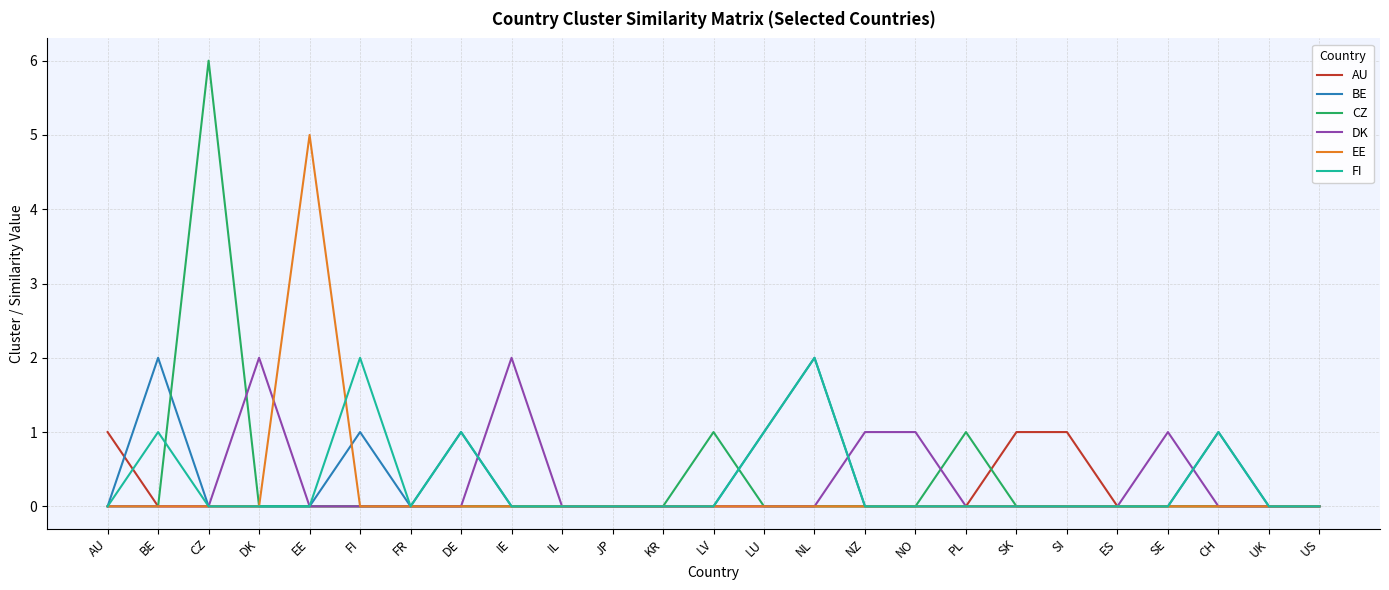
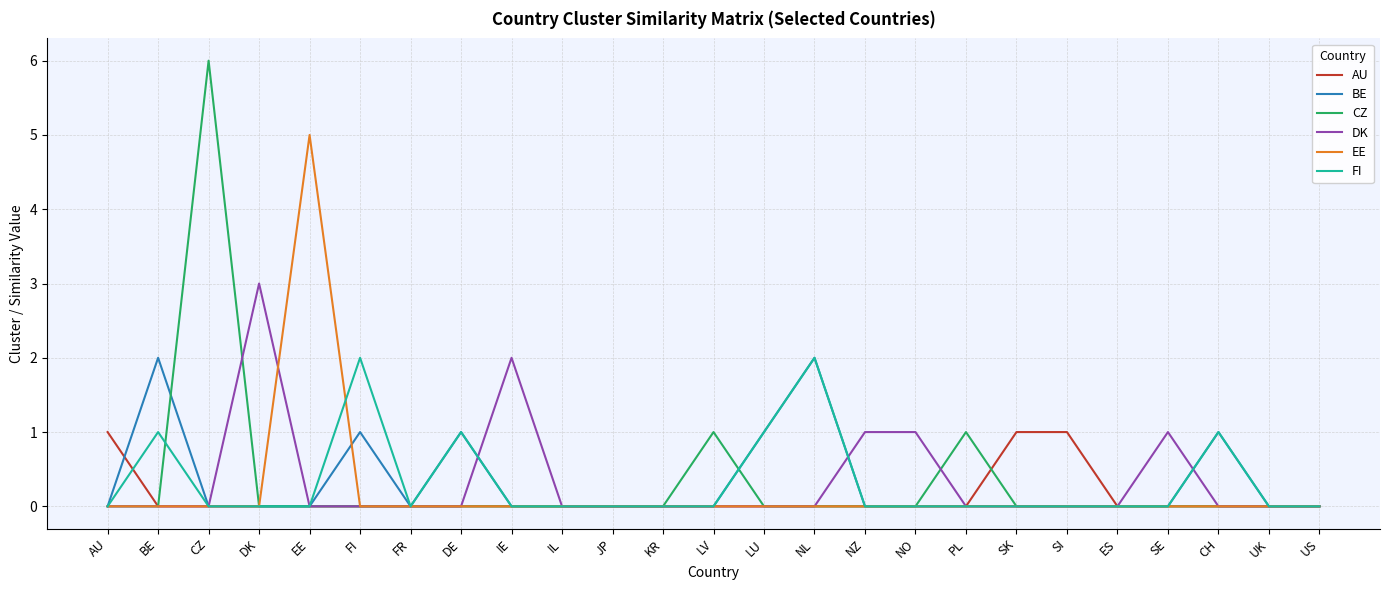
  {
    "AU": {
      "AU": 1,
      "SK": 1,
      "SI": 1
    },
    "BE": {
      "BE": 2,
      "FI": 1
    },
    "CZ": {
      "CZ": 6,
      "LV": 1,
      "PL": 1
    },
    "DK": {
-     "DK": 2,
+     "DK": 3,
      "IE": 2,
      "NZ": 1,
      "NO": 1,
      "SE": 1
    },
    "EE": {
      "EE": 5
    },
    "FI": {
      "BE": 1,
      "FI": 2
    }
  }
